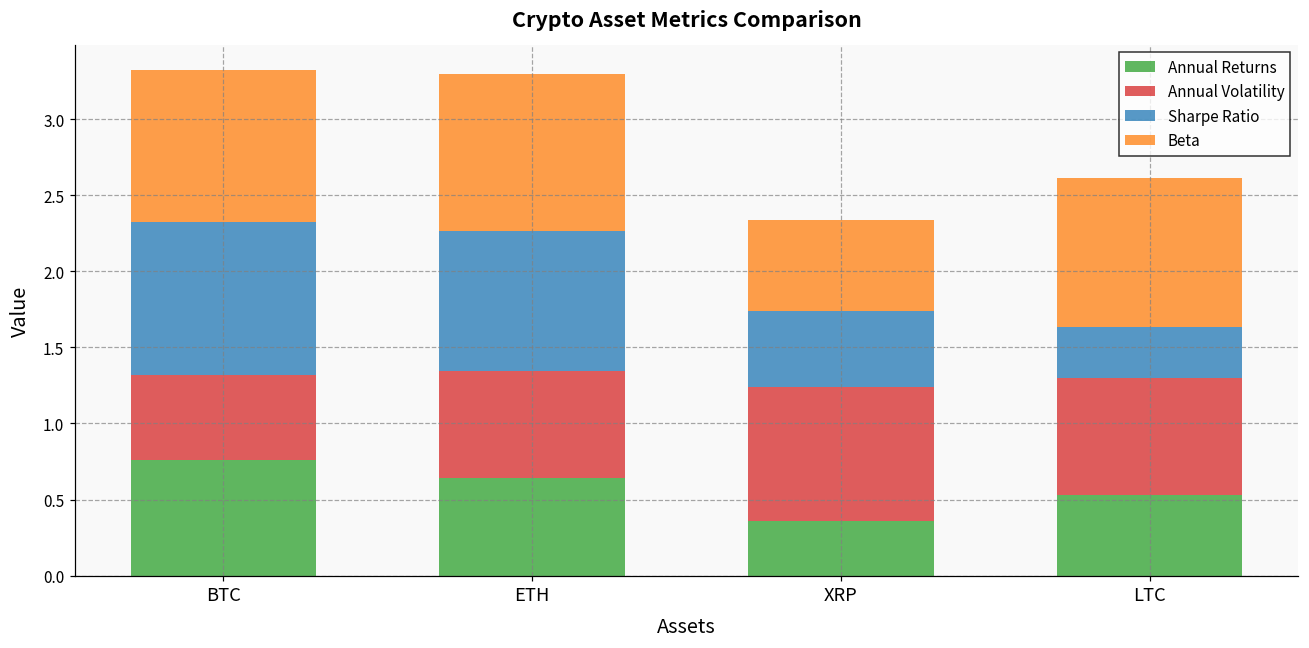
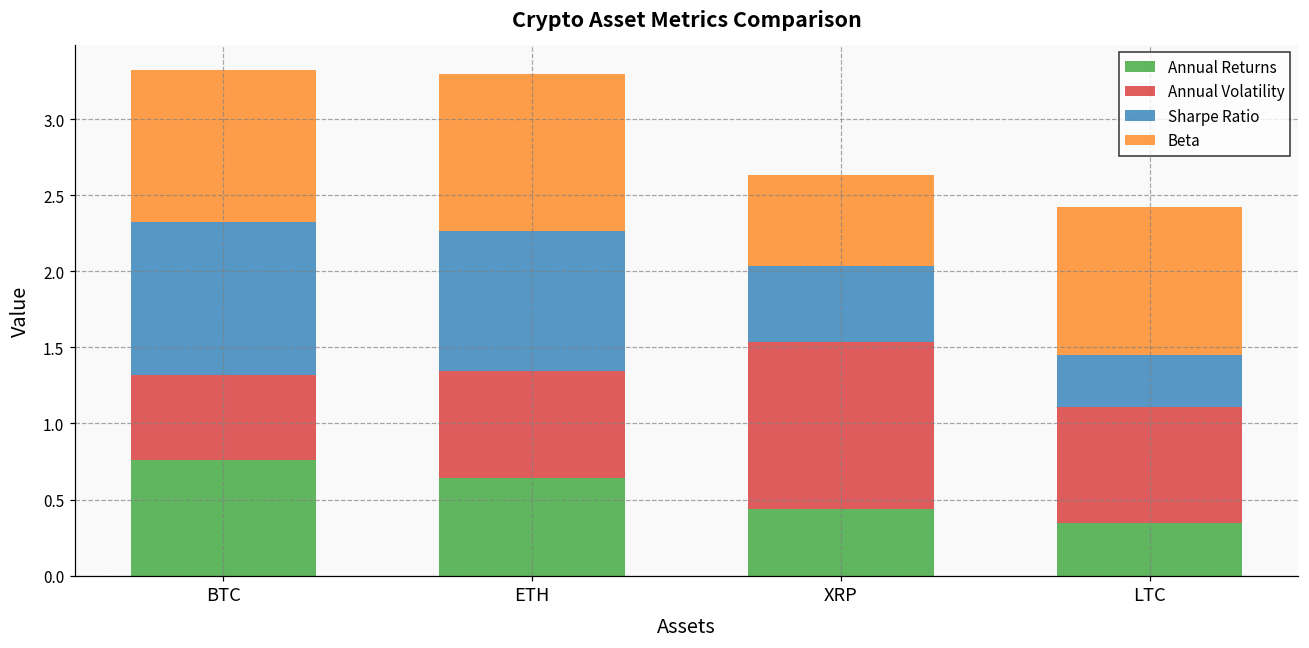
  {
    "Annual Returns": {
      "BTC": 0.76,
      "ETH": 0.64,
-     "XRP": 0.36,
-     "LTC": 0.53
+     "XRP": 0.44,
+     "LTC": 0.34
    },
    "Annual Volatility": {
      "BTC": 0.56,
      "ETH": 0.70,
-     "XRP": 0.88,
+     "XRP": 1.10,
      "LTC": 0.77
    },
    "Sharpe Ratio": {
      "BTC": 1.01,
      "ETH": 0.92,
      "XRP": 0.50,
      "LTC": 0.34
    },
    "Beta": {
      "BTC": 1.00,
      "ETH": 1.04,
      "XRP": 0.60,
      "LTC": 0.98
    }
  }
